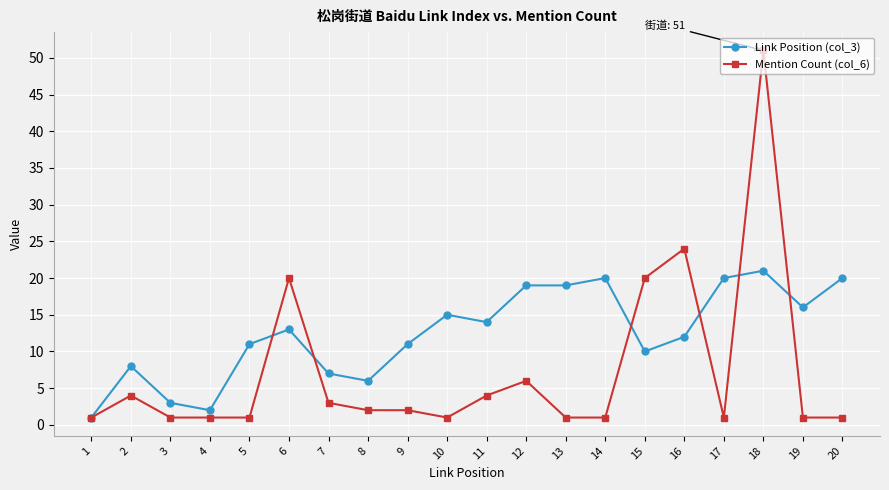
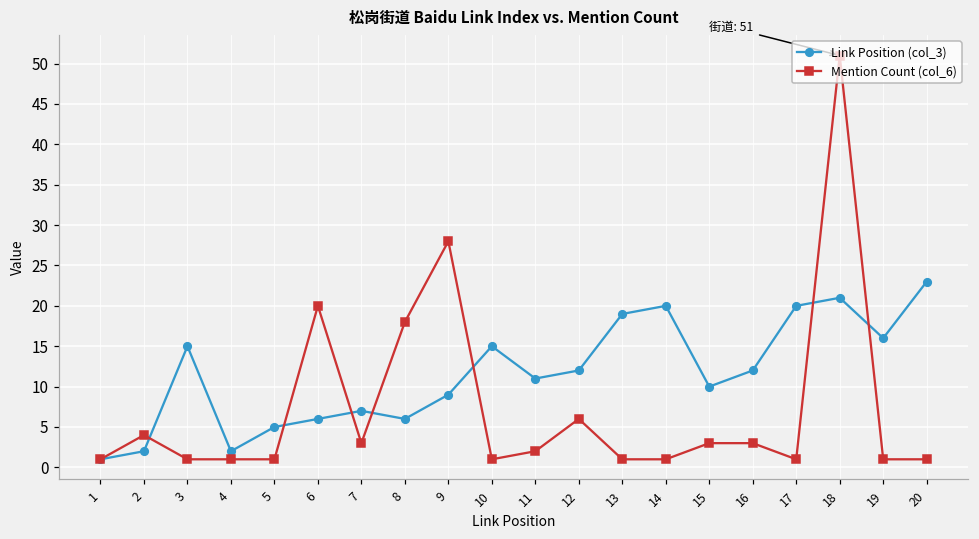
  {
    "Link Position (col_3)": {
-     "2": 8,
-     "3": 3,
+     "2": 2,
+     "3": 15,
      "4": 2,
-     "5": 11,
-     "6": 13,
+     "5": 5,
+     "6": 6,
      "7": 7,
      "8": 6,
-     "9": 11,
+     "9": 9,
      "10": 15,
-     "11": 14,
-     "12": 19,
+     "11": 11,
+     "12": 12,
      "13": 19,
      "14": 20,
      "15": 10,
      "16": 12,
      "17": 20,
      "18": 21,
      "19": 16,
-     "20": 20
+     "20": 23
    },
    "Mention Count (col_6)": {
      "2": 4,
      "3": 1,
      "4": 1,
      "5": 1,
      "6": 20,
      "7": 3,
-     "8": 2,
-     "9": 2,
+     "8": 18,
+     "9": 28,
      "10": 1,
-     "11": 4,
+     "11": 2,
      "12": 6,
      "13": 1,
      "14": 1,
-     "15": 20,
-     "16": 24,
+     "15": 3,
+     "16": 3,
      "17": 1,
      "19": 1,
      "20": 1
    }
  }
